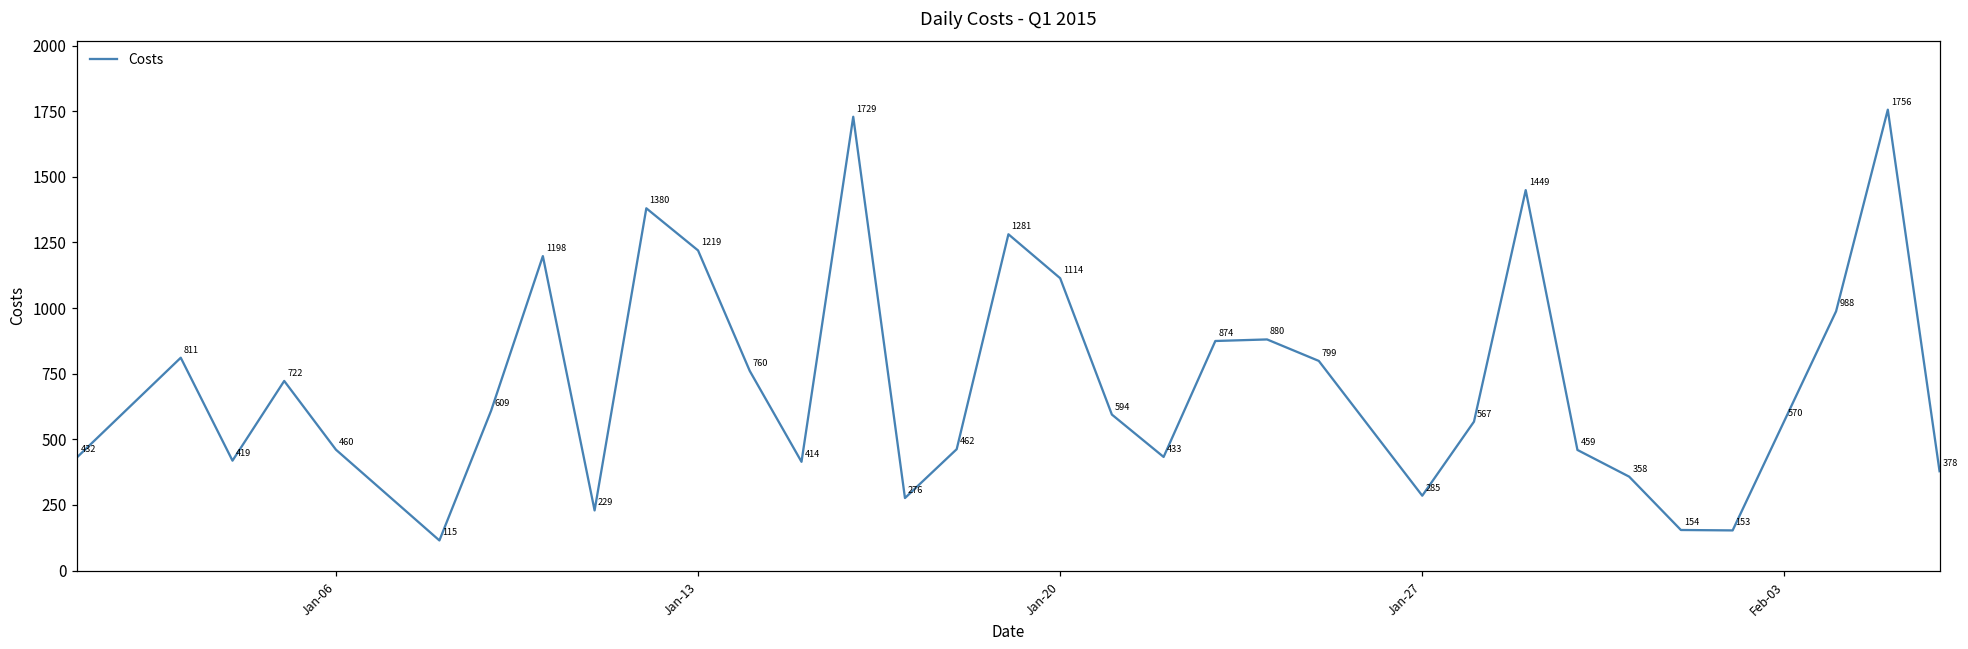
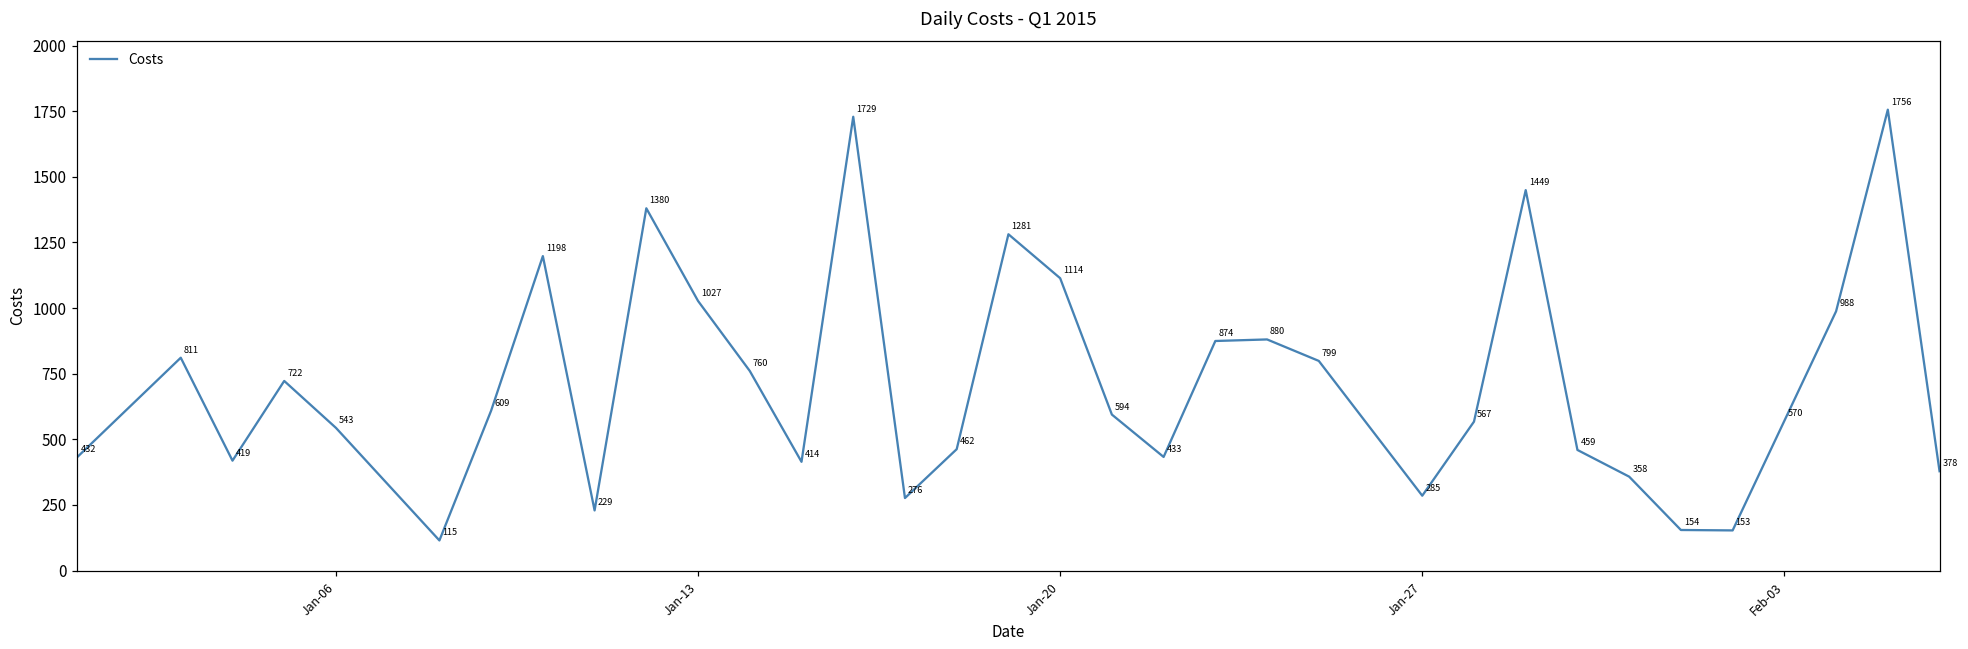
  {
-   "Jan-06": 460,
-   "Jan-13": 1219,
+   "Jan-06": 543,
+   "Jan-13": 1027,
    "Jan-20": 1114,
    "Jan-27": 285,
    "Feb-03": 570
  }
